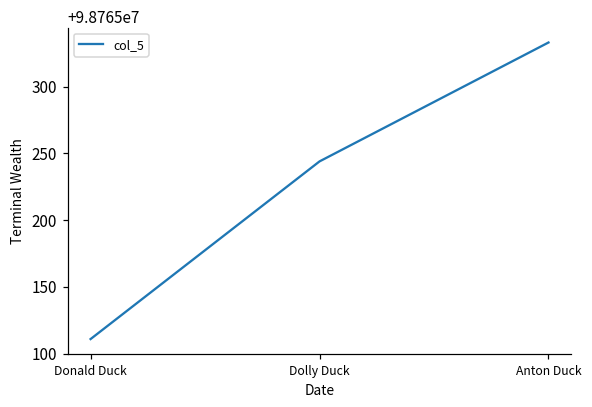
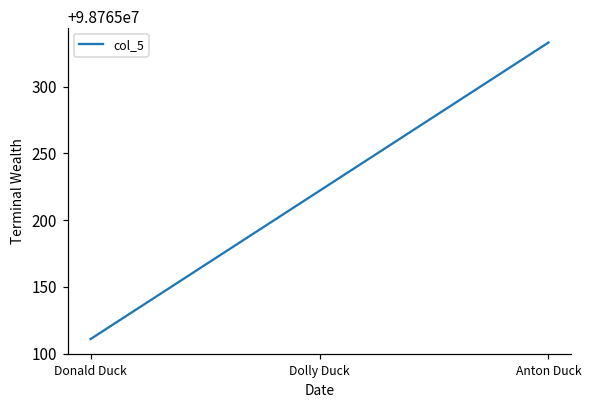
  {
    "Donald Duck": 98765111,
-   "Dolly Duck": 98765244,
+   "Dolly Duck": 98765222,
    "Anton Duck": 98765333
  }
